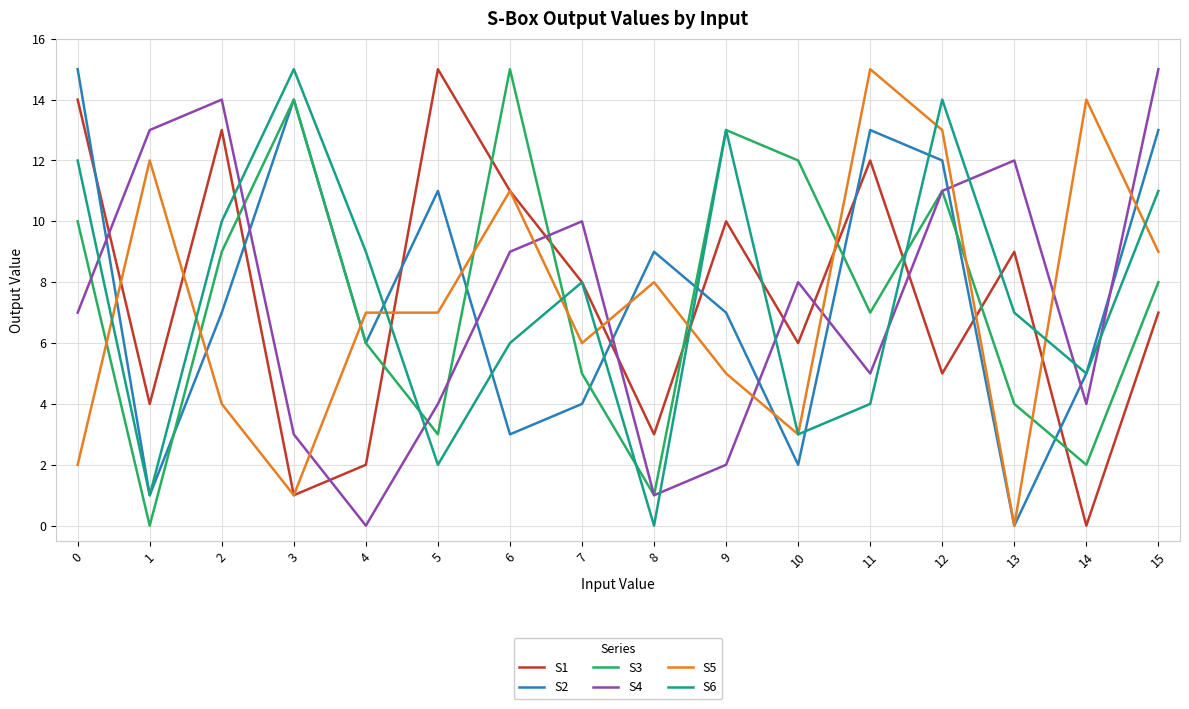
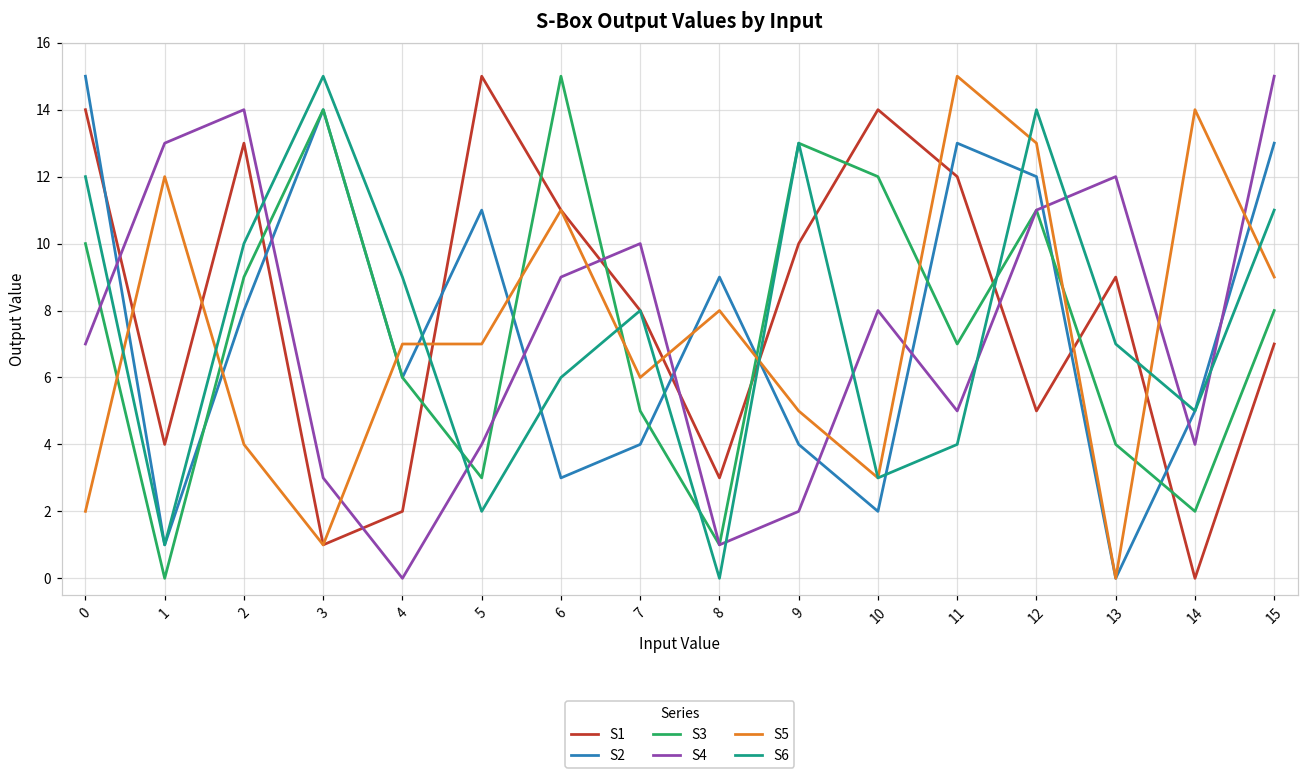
  {
    "S1": {
      "0": 14,
      "1": 4,
      "2": 13,
      "4": 2,
      "5": 15,
      "8": 3,
      "9": 10,
-     "10": 6,
+     "10": 14,
      "11": 12,
      "12": 5,
      "13": 9,
      "14": 0,
      "15": 7
    },
    "S2": {
      "0": 15,
-     "2": 7,
+     "2": 8,
      "5": 11,
      "6": 3,
      "7": 4,
      "8": 9,
-     "9": 7,
+     "9": 4,
      "10": 2,
      "11": 13,
      "12": 12,
      "15": 13
    },
    "S4": {
      "0": 7,
      "1": 13,
      "2": 14,
      "3": 3,
      "4": 0,
      "5": 4,
      "6": 9,
      "7": 10,
      "9": 2,
      "10": 8,
      "11": 5,
      "13": 12,
      "14": 4,
      "15": 15
    },
    "S5": {
      "0": 2,
      "1": 12,
      "2": 4,
      "4": 7,
      "5": 7,
      "7": 6,
      "8": 8,
      "9": 5,
      "11": 15,
      "12": 13,
      "14": 14,
      "15": 9
    }
  }
